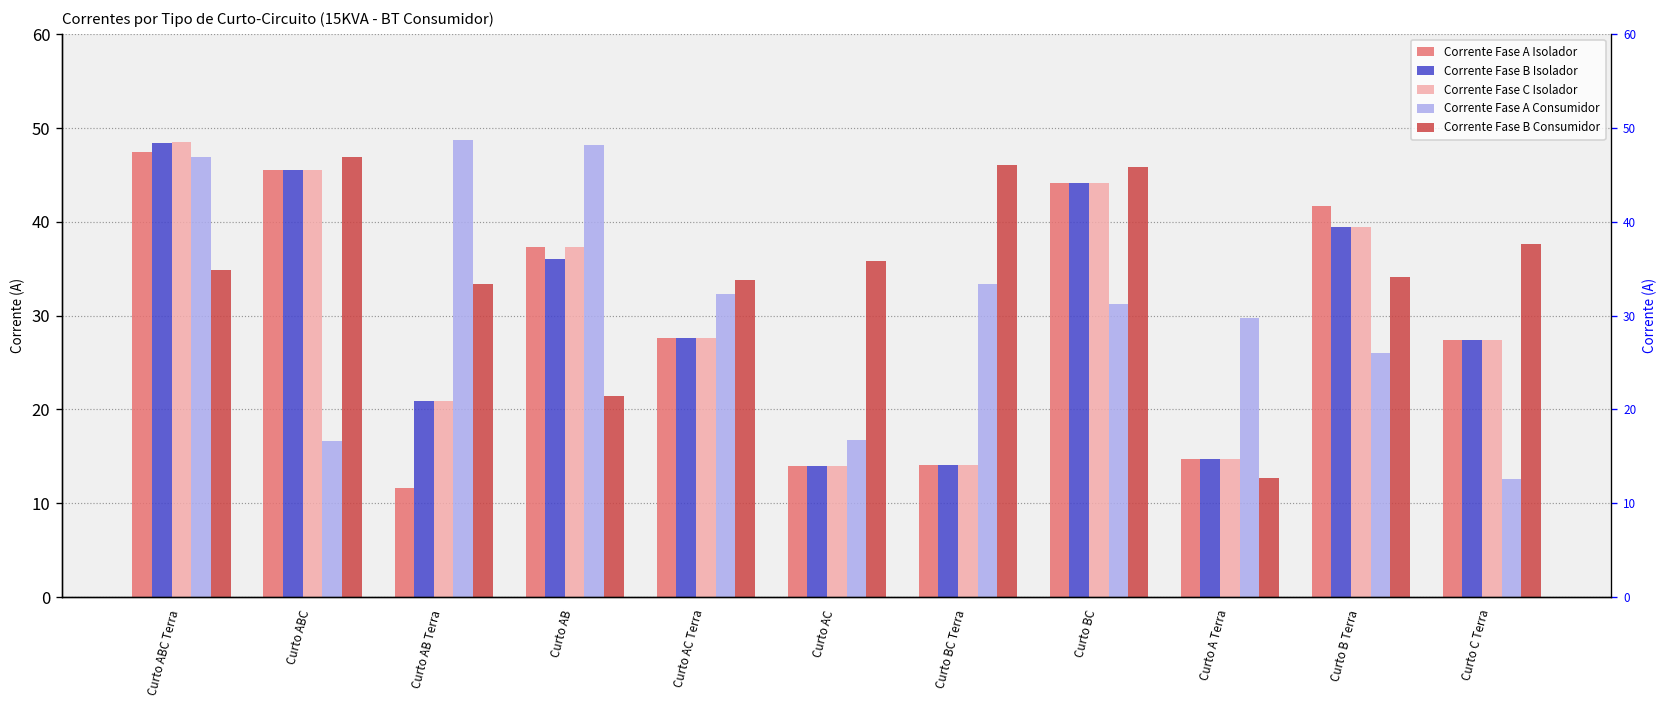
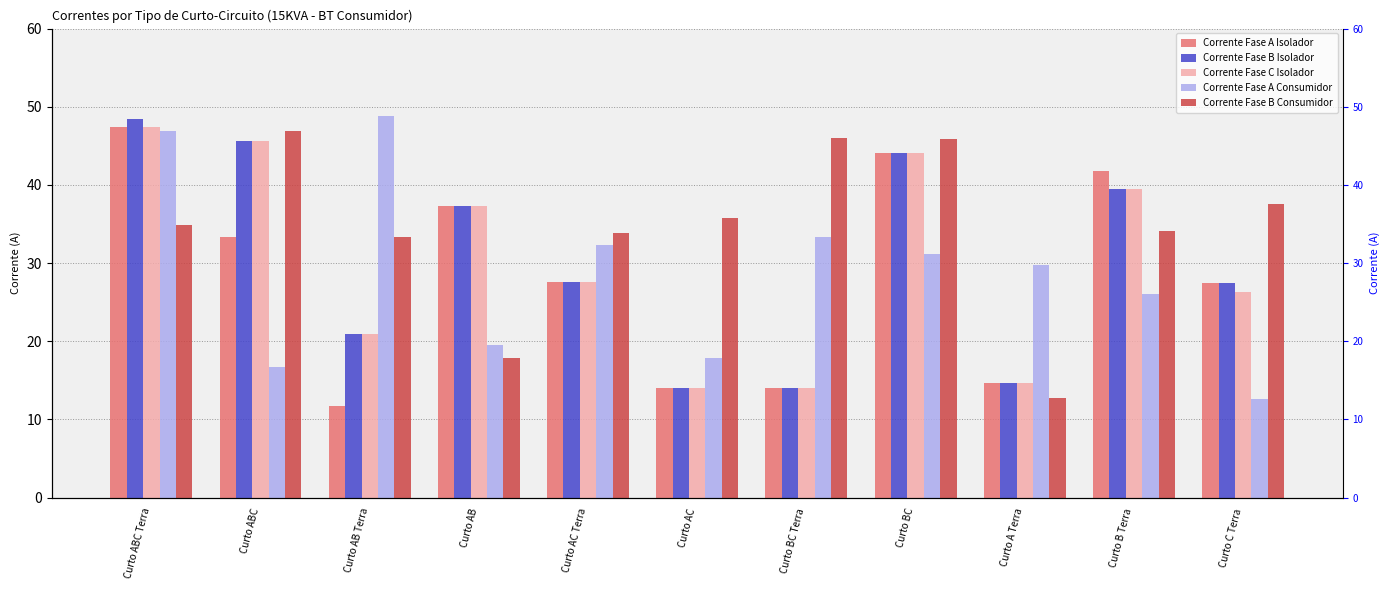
  {
    "Corrente Fase A Isolador": {
      "Curto ABC Terra": 47,
-     "Curto ABC": 46,
+     "Curto ABC": 33,
      "Curto AB Terra": 12,
      "Curto AB": 37,
      "Curto AC Terra": 28,
      "Curto AC": 14,
      "Curto BC Terra": 14,
      "Curto BC": 44,
      "Curto A Terra": 15,
      "Curto B Terra": 42,
      "Curto C Terra": 27
    },
    "Corrente Fase B Isolador": {
      "Curto ABC Terra": 48,
      "Curto ABC": 46,
      "Curto AB Terra": 21,
-     "Curto AB": 36,
+     "Curto AB": 37,
      "Curto AC Terra": 28,
      "Curto AC": 14,
      "Curto BC Terra": 14,
      "Curto BC": 44,
      "Curto A Terra": 15,
      "Curto B Terra": 39,
      "Curto C Terra": 27
    },
    "Corrente Fase C Isolador": {
-     "Curto ABC Terra": 49,
+     "Curto ABC Terra": 47,
      "Curto ABC": 46,
      "Curto AB Terra": 21,
      "Curto AB": 37,
      "Curto AC Terra": 28,
      "Curto AC": 14,
      "Curto BC Terra": 14,
      "Curto BC": 44,
      "Curto A Terra": 15,
      "Curto B Terra": 39,
-     "Curto C Terra": 27
+     "Curto C Terra": 26
    },
    "Corrente Fase A Consumidor": {
      "Curto ABC Terra": 47,
      "Curto ABC": 17,
      "Curto AB Terra": 49,
-     "Curto AB": 48,
+     "Curto AB": 20,
      "Curto AC Terra": 32,
-     "Curto AC": 17,
+     "Curto AC": 18,
      "Curto BC Terra": 33,
      "Curto BC": 31,
      "Curto A Terra": 30,
      "Curto B Terra": 26,
      "Curto C Terra": 13
    },
    "Corrente Fase B Consumidor": {
      "Curto ABC Terra": 35,
      "Curto ABC": 47,
      "Curto AB Terra": 33,
-     "Curto AB": 21,
+     "Curto AB": 18,
      "Curto AC Terra": 34,
      "Curto AC": 36,
      "Curto BC Terra": 46,
      "Curto BC": 46,
      "Curto A Terra": 13,
      "Curto B Terra": 34,
      "Curto C Terra": 38
    }
  }
